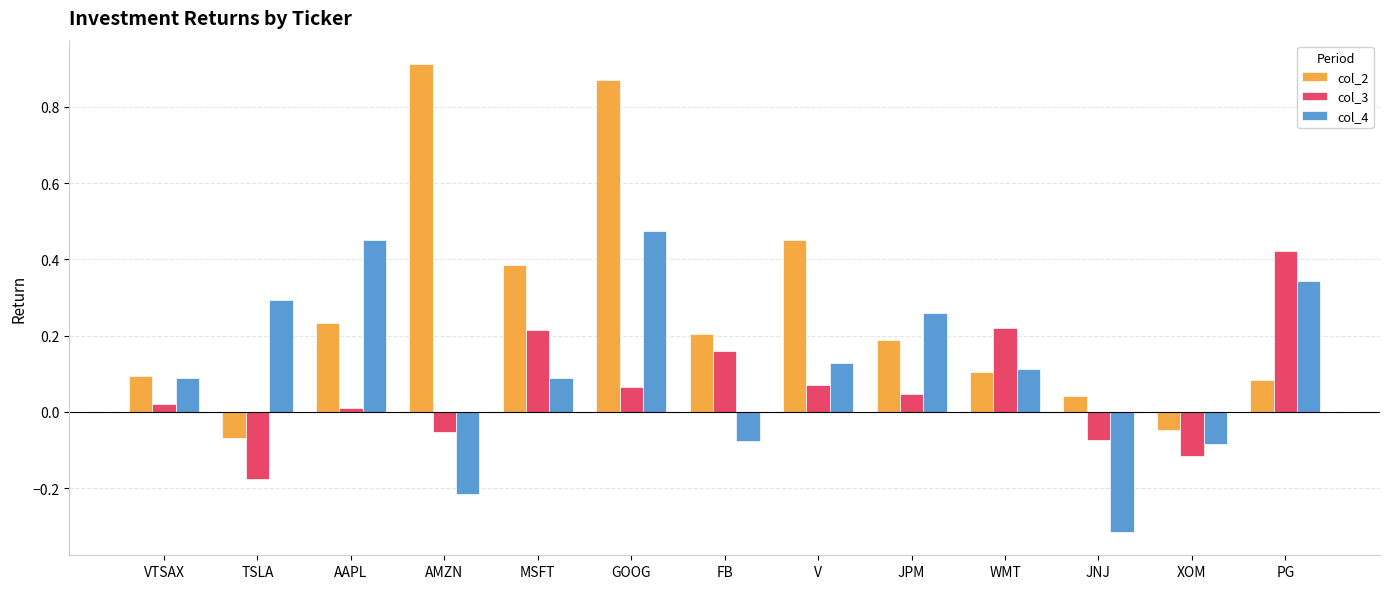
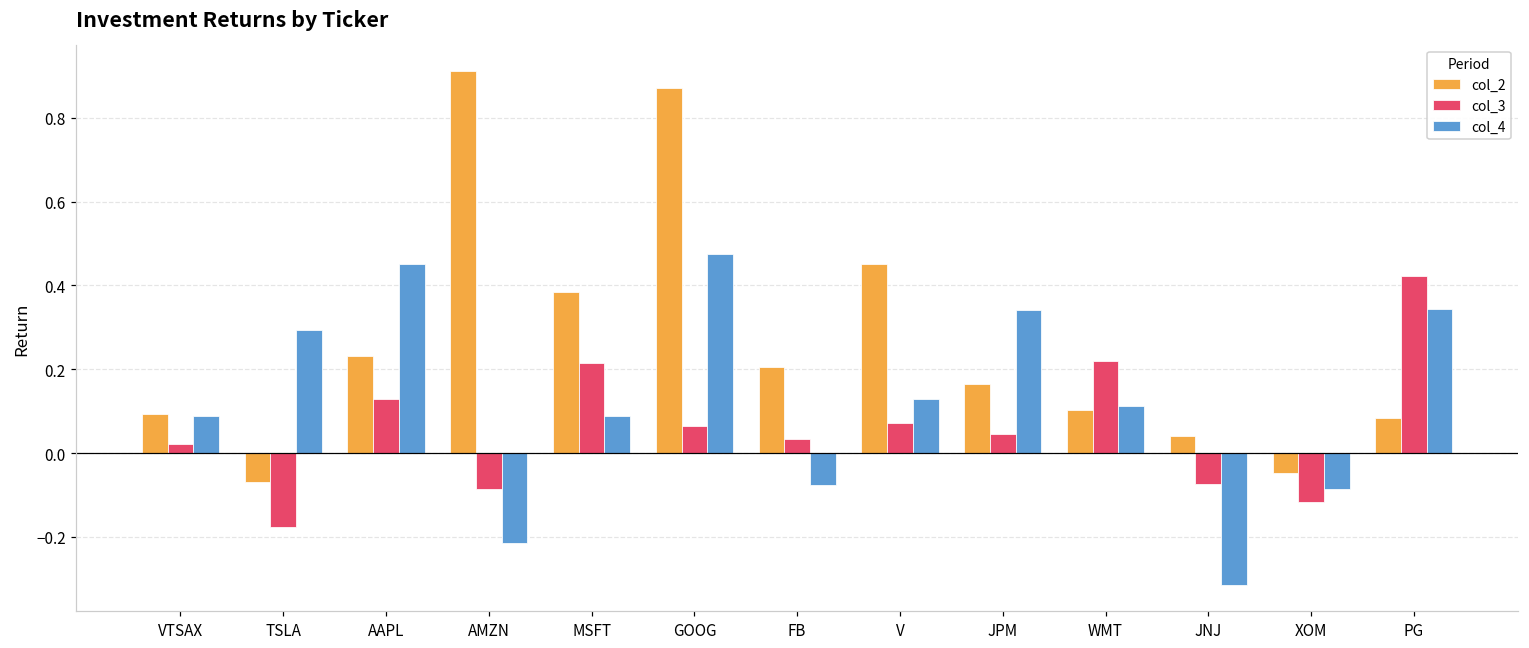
  {
    "col_2": {
      "VTSAX": 0.09,
      "TSLA": -0.07,
      "AAPL": 0.23,
      "AMZN": 0.91,
      "MSFT": 0.38,
      "GOOG": 0.87,
      "FB": 0.20,
      "V": 0.45,
-     "JPM": 0.19,
+     "JPM": 0.17,
      "WMT": 0.10,
      "JNJ": 0.04,
      "XOM": -0.05,
      "PG": 0.08
    },
    "col_3": {
      "VTSAX": 0.02,
      "TSLA": -0.18,
-     "AAPL": 0.01,
-     "AMZN": -0.05,
+     "AAPL": 0.13,
+     "AMZN": -0.09,
      "MSFT": 0.22,
      "GOOG": 0.07,
-     "FB": 0.16,
+     "FB": 0.03,
      "V": 0.07,
      "JPM": 0.05,
      "WMT": 0.22,
      "JNJ": -0.07,
      "XOM": -0.12,
      "PG": 0.42
    },
    "col_4": {
      "VTSAX": 0.09,
      "TSLA": 0.29,
      "AAPL": 0.45,
      "AMZN": -0.21,
      "MSFT": 0.09,
      "GOOG": 0.47,
      "FB": -0.08,
      "V": 0.13,
-     "JPM": 0.26,
+     "JPM": 0.34,
      "WMT": 0.11,
      "JNJ": -0.32,
      "XOM": -0.09,
      "PG": 0.34
    }
  }
